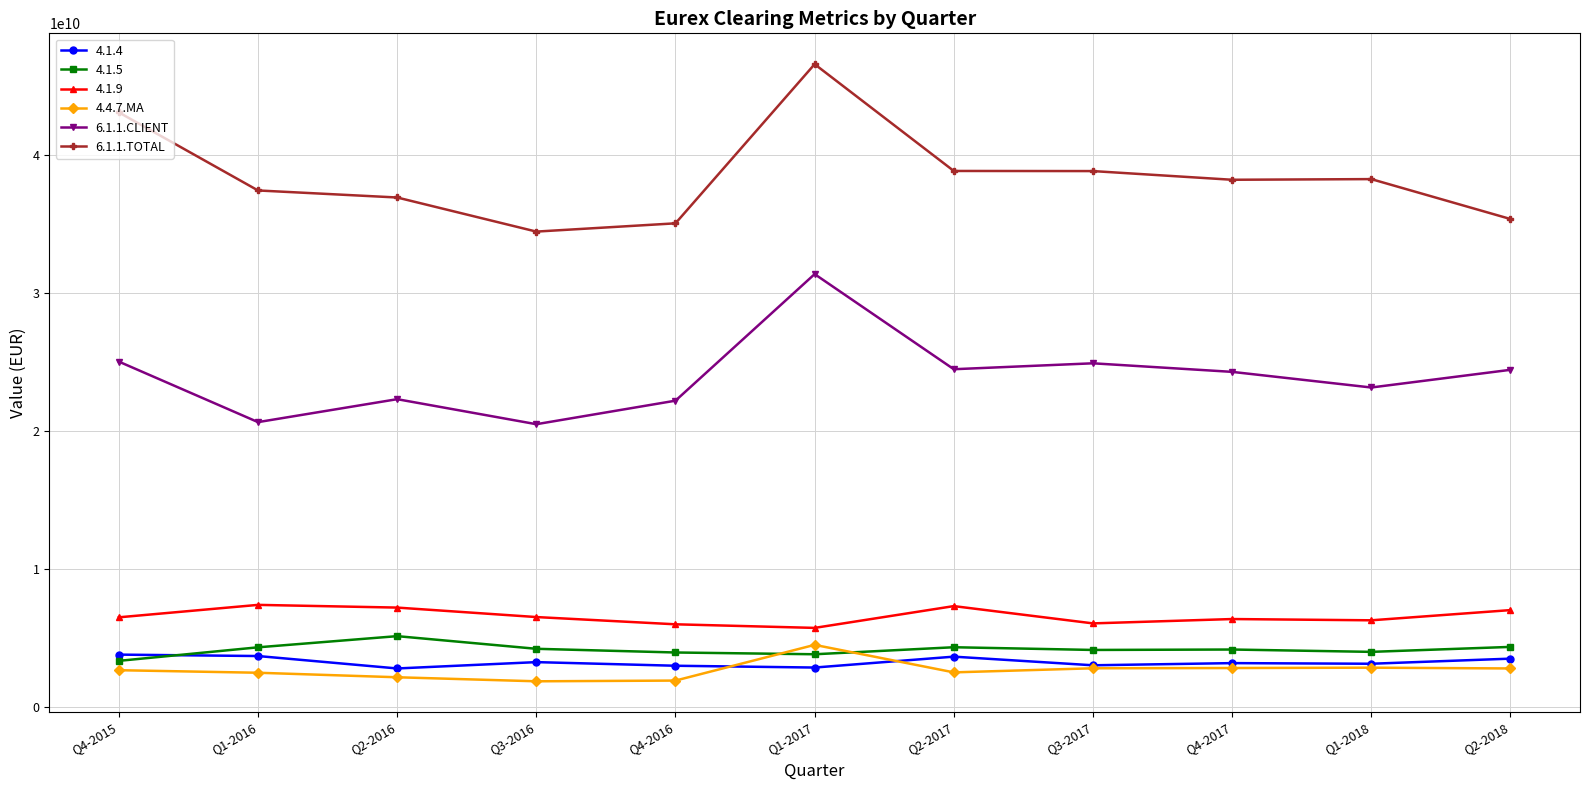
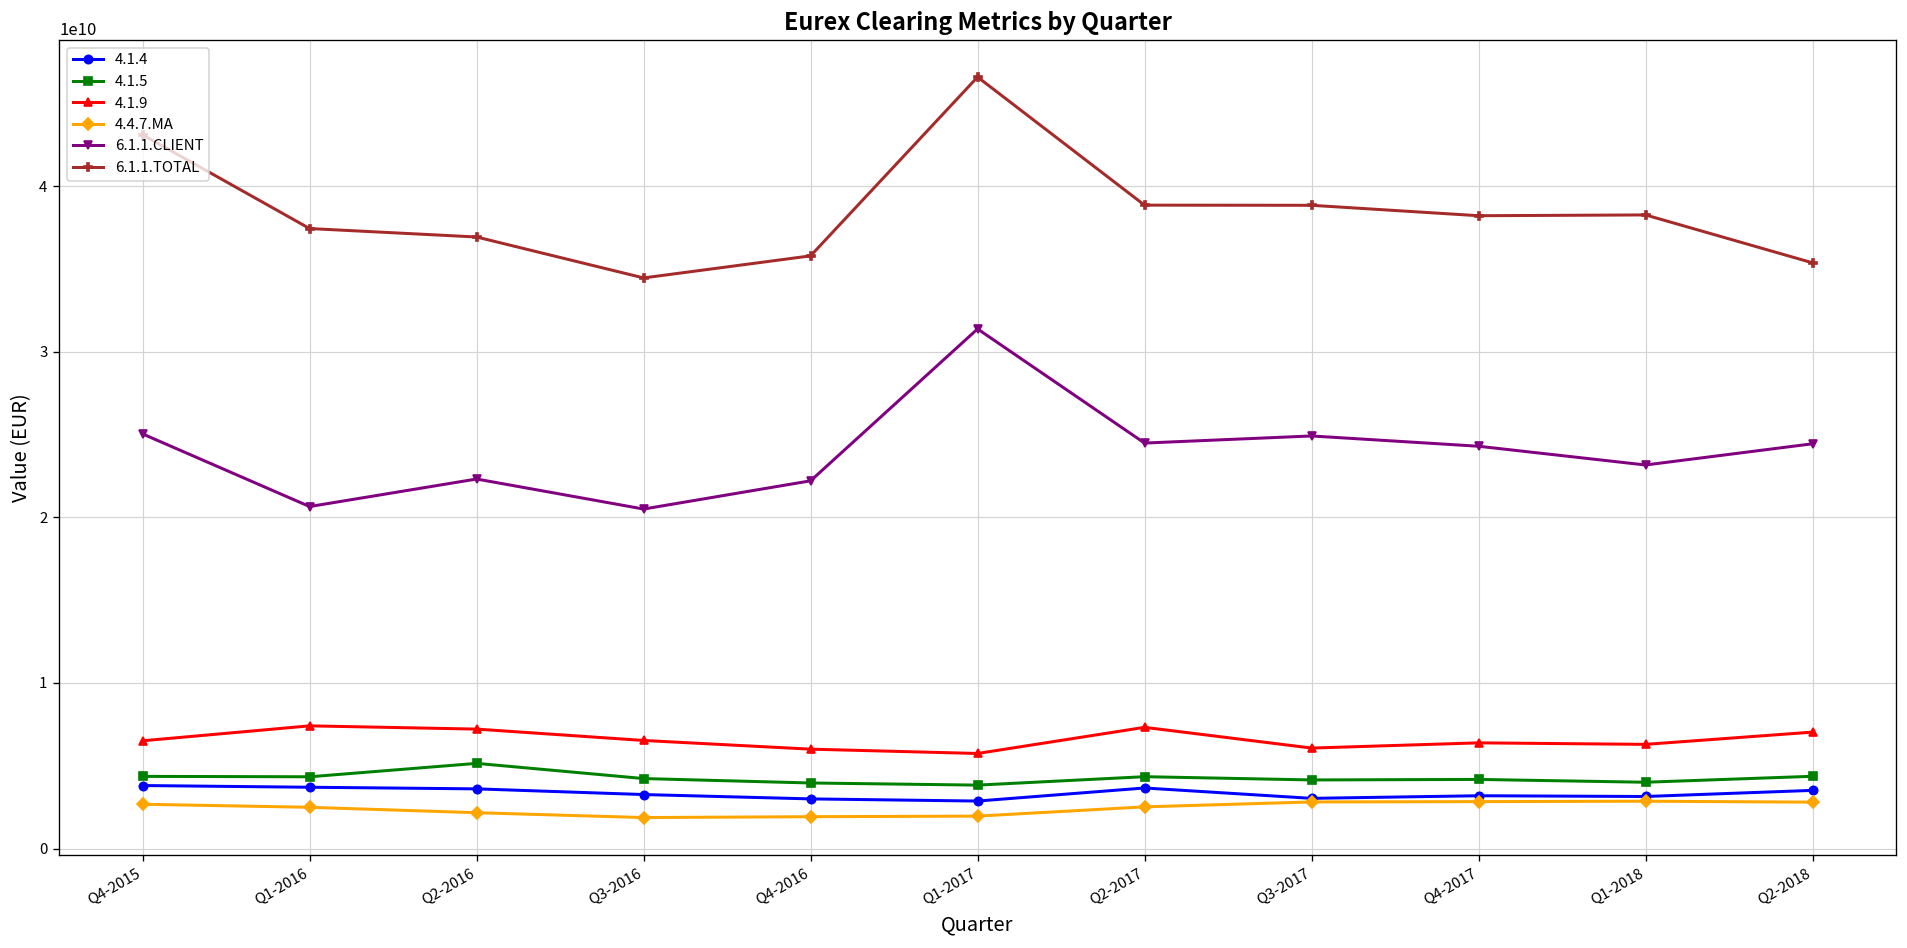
  {
    "4.1.4": {
      "Q4-2015": 3800000000,
      "Q1-2016": 3700000000,
-     "Q2-2016": 2800000000,
+     "Q2-2016": 3600000000,
      "Q3-2016": 3300000000,
      "Q4-2016": 3000000000,
      "Q1-2017": 2900000000,
      "Q2-2017": 3700000000,
      "Q3-2017": 3000000000,
      "Q4-2017": 3200000000,
      "Q1-2018": 3100000000,
      "Q2-2018": 3500000000
    },
    "4.1.5": {
-     "Q4-2015": 3400000000,
+     "Q4-2015": 4400000000,
      "Q1-2016": 4300000000,
      "Q2-2016": 5100000000,
      "Q3-2016": 4200000000,
      "Q4-2016": 4000000000,
      "Q1-2017": 3800000000,
      "Q2-2017": 4300000000,
      "Q3-2017": 4100000000,
      "Q4-2017": 4200000000,
      "Q1-2018": 4000000000,
      "Q2-2018": 4400000000
    },
    "4.1.9": {
      "Q4-2015": 6500000000,
      "Q1-2016": 7400000000,
      "Q2-2016": 7200000000,
      "Q3-2016": 6500000000,
      "Q4-2016": 6000000000,
      "Q1-2017": 5700000000,
      "Q2-2017": 7300000000,
      "Q3-2017": 6100000000,
      "Q4-2017": 6400000000,
      "Q1-2018": 6300000000,
      "Q2-2018": 7000000000
    },
    "4.4.7.MA": {
      "Q4-2015": 2700000000,
      "Q1-2016": 2500000000,
      "Q2-2016": 2200000000,
      "Q3-2016": 1900000000,
      "Q4-2016": 1900000000,
-     "Q1-2017": 4500000000,
+     "Q1-2017": 2000000000,
      "Q2-2017": 2500000000,
      "Q3-2017": 2800000000,
      "Q4-2017": 2800000000,
      "Q1-2018": 2900000000,
      "Q2-2018": 2800000000
    },
    "6.1.1.CLIENT": {
      "Q4-2015": 25000000000,
      "Q1-2016": 20700000000,
      "Q2-2016": 22300000000,
      "Q3-2016": 20500000000,
      "Q4-2016": 22200000000,
      "Q1-2017": 31400000000,
      "Q2-2017": 24500000000,
      "Q3-2017": 24900000000,
      "Q4-2017": 24300000000,
      "Q1-2018": 23200000000,
      "Q2-2018": 24400000000
    },
    "6.1.1.TOTAL": {
      "Q1-2016": 37400000000,
      "Q2-2016": 36900000000,
      "Q3-2016": 34500000000,
-     "Q4-2016": 35100000000,
+     "Q4-2016": 35800000000,
      "Q1-2017": 46600000000,
      "Q2-2017": 38800000000,
      "Q3-2017": 38800000000,
      "Q4-2017": 38200000000,
      "Q1-2018": 38300000000,
      "Q2-2018": 35400000000
    }
  }
